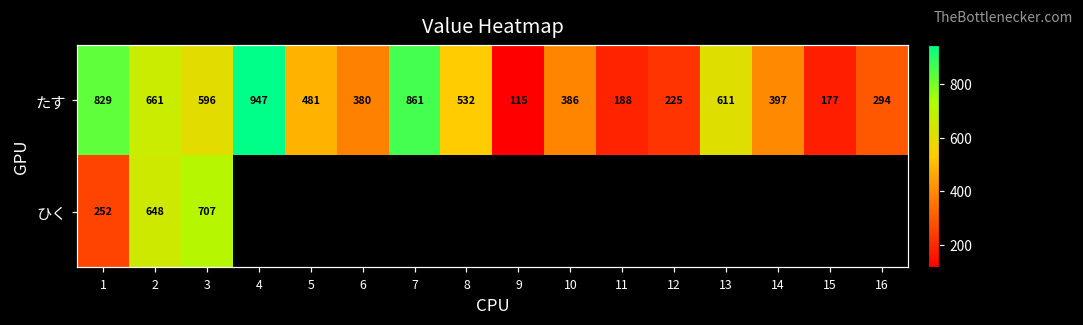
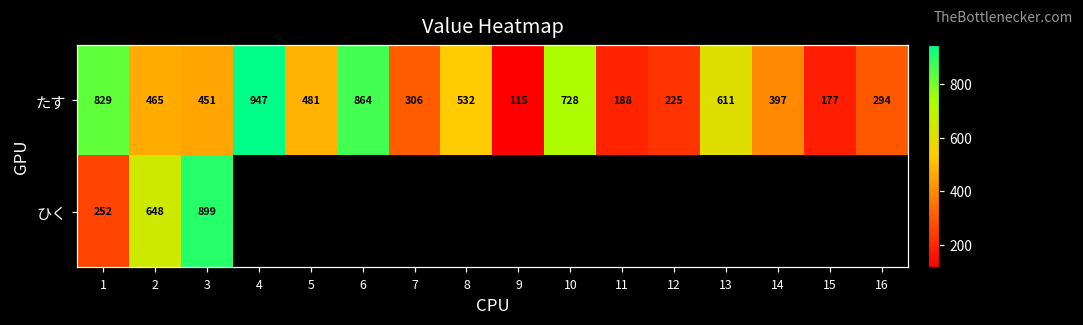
  {
    "たす": {
      "1": 829,
-     "2": 661,
-     "3": 596,
+     "2": 465,
+     "3": 451,
      "4": 947,
      "5": 481,
-     "6": 380,
-     "7": 861,
+     "6": 864,
+     "7": 306,
      "8": 532,
      "9": 115,
-     "10": 386,
+     "10": 728,
      "11": 188,
      "12": 225,
      "13": 611,
      "14": 397,
      "15": 177,
      "16": 294
    },
    "ひく": {
      "1": 252,
      "2": 648,
-     "3": 707
+     "3": 899
    }
  }
